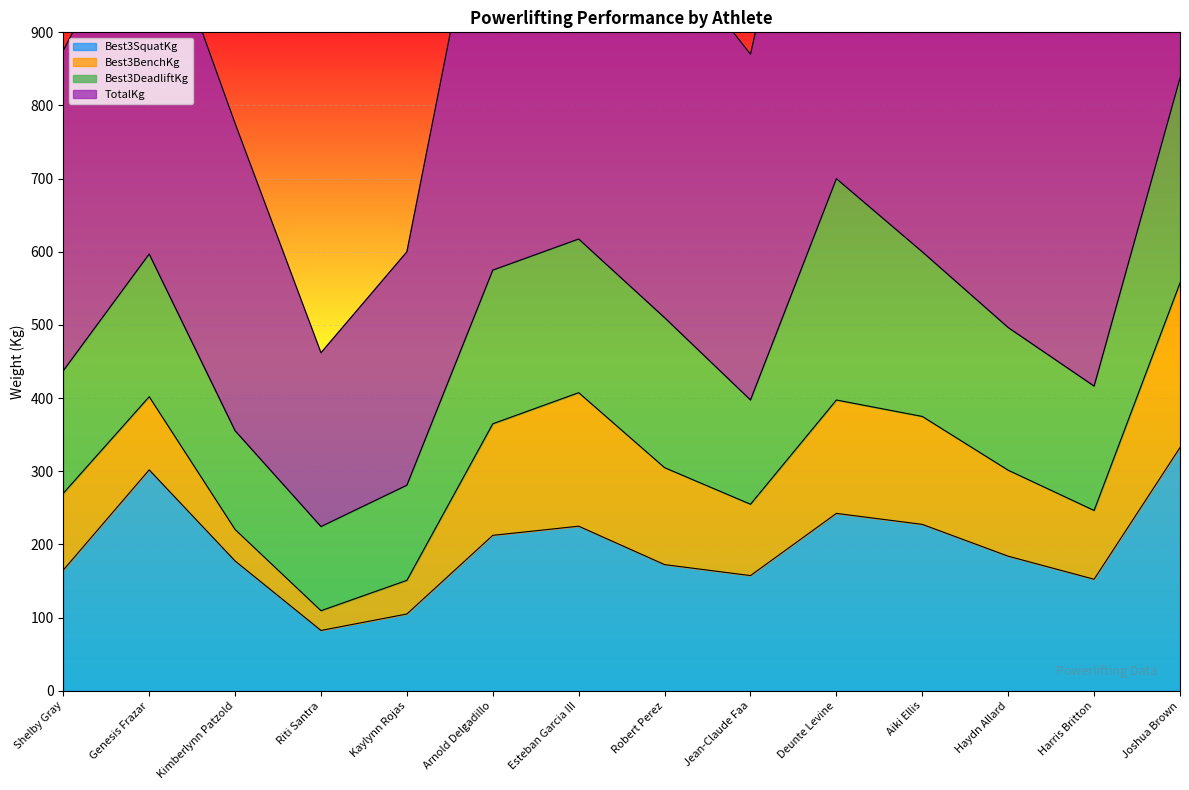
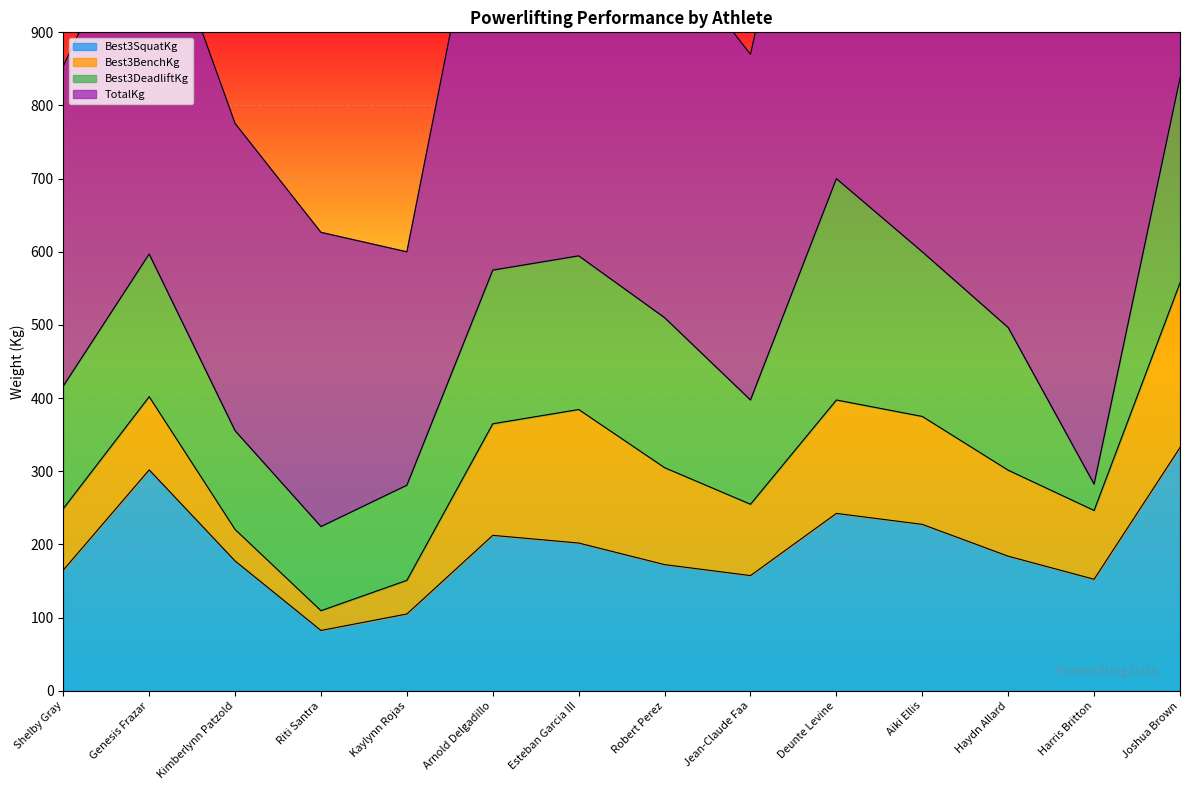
  {
    "Best3SquatKg": {
      "Shelby Gray": 170,
      "Genesis Frazar": 300,
      "Kimberlynn Patzold": 180,
      "Riti Santra": 80,
      "Kaylynn Rojas": 110,
      "Arnold Delgadillo": 210,
-     "Esteban Garcia III": 230,
+     "Esteban Garcia III": 200,
      "Robert Perez": 170,
      "Jean-Claude Faa": 160,
      "Deunte Levine": 240,
      "Aiki Ellis": 230,
      "Haydn Allard": 180,
      "Harris Britton": 150,
      "Joshua Brown": 330
    },
    "Best3BenchKg": {
-     "Shelby Gray": 110,
+     "Shelby Gray": 80,
      "Genesis Frazar": 100,
      "Kimberlynn Patzold": 40,
      "Riti Santra": 30,
      "Kaylynn Rojas": 50,
      "Arnold Delgadillo": 150,
      "Esteban Garcia III": 180,
      "Robert Perez": 130,
      "Jean-Claude Faa": 100,
      "Deunte Levine": 160,
      "Aiki Ellis": 150,
      "Haydn Allard": 120,
      "Harris Britton": 90,
      "Joshua Brown": 230
    },
    "Best3DeadliftKg": {
      "Shelby Gray": 170,
      "Genesis Frazar": 200,
      "Kimberlynn Patzold": 140,
      "Riti Santra": 120,
      "Kaylynn Rojas": 130,
      "Arnold Delgadillo": 210,
      "Esteban Garcia III": 210,
      "Robert Perez": 210,
      "Jean-Claude Faa": 140,
      "Deunte Levine": 300,
      "Aiki Ellis": 230,
      "Haydn Allard": 200,
-     "Harris Britton": 170,
+     "Harris Britton": 40,
      "Joshua Brown": 280
    },
    "TotalKg": {
      "Shelby Gray": 440,
      "Kimberlynn Patzold": 420,
-     "Riti Santra": 240,
+     "Riti Santra": 400,
      "Kaylynn Rojas": 320,
      "Jean-Claude Faa": 470
    }
  }
